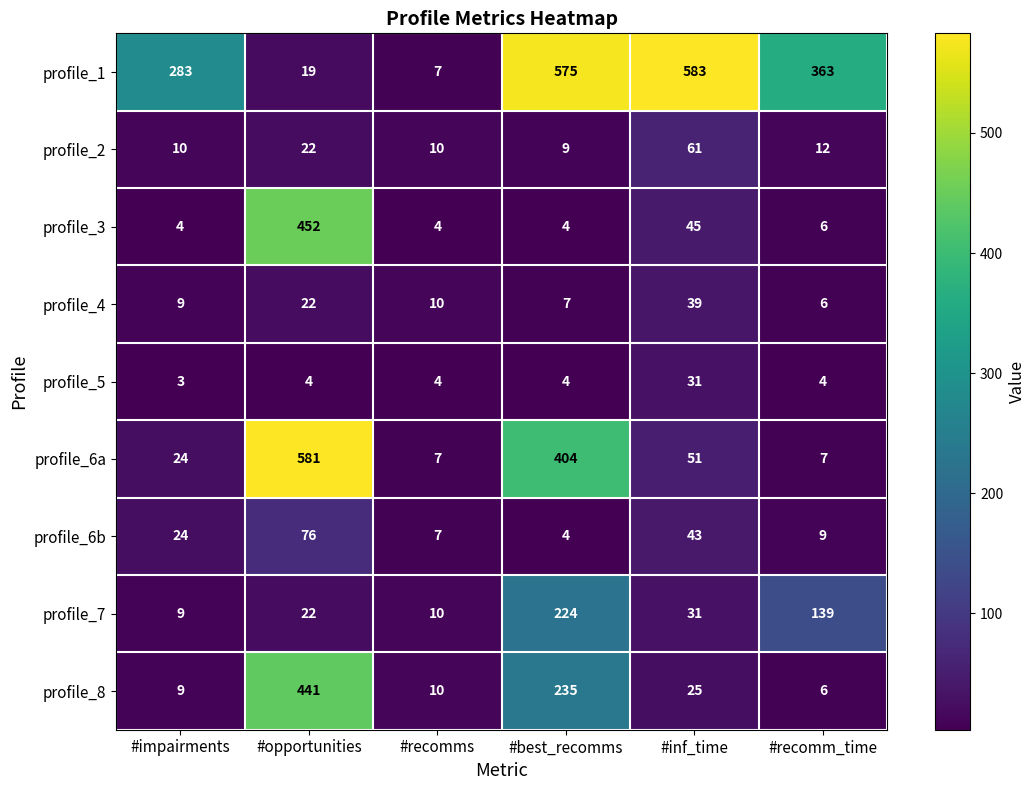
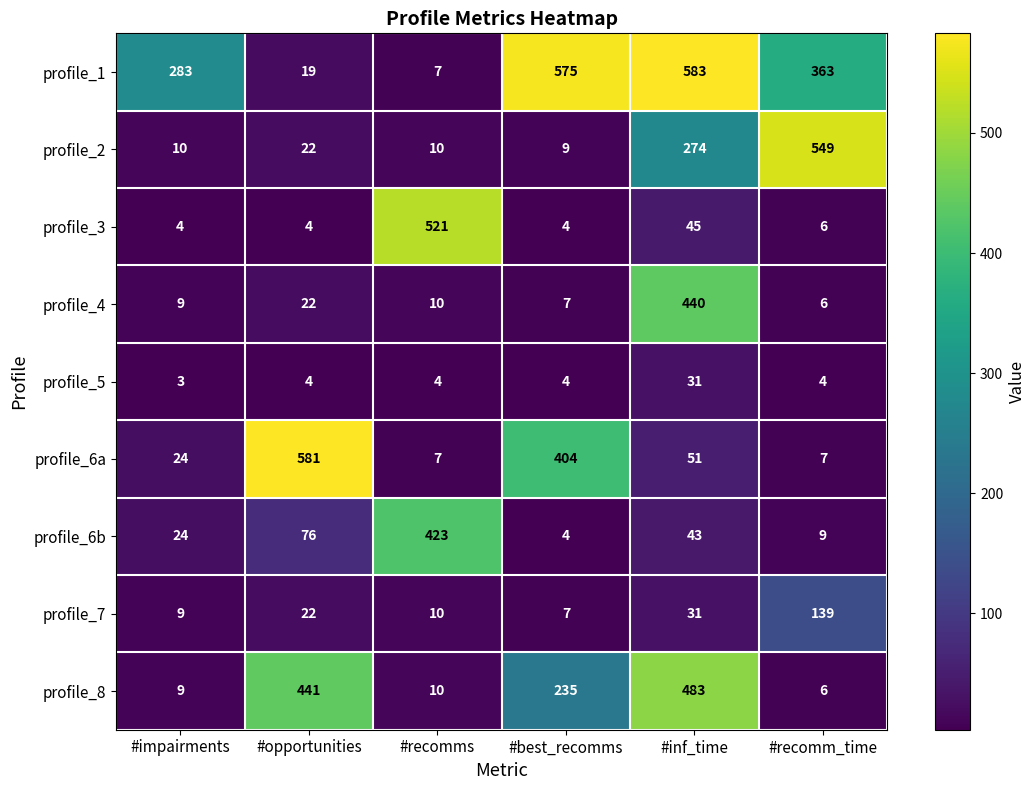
  {
    "profile_1": {
      "#impairments": 283,
      "#opportunities": 19,
      "#recomms": 7,
      "#best_recomms": 575,
      "#inf_time": 583,
      "#recomm_time": 363
    },
    "profile_2": {
      "#impairments": 10,
      "#opportunities": 22,
      "#recomms": 10,
      "#best_recomms": 9,
-     "#inf_time": 61,
-     "#recomm_time": 12
+     "#inf_time": 274,
+     "#recomm_time": 549
    },
    "profile_3": {
      "#impairments": 4,
-     "#opportunities": 452,
-     "#recomms": 4,
+     "#opportunities": 4,
+     "#recomms": 521,
      "#best_recomms": 4,
      "#inf_time": 45,
      "#recomm_time": 6
    },
    "profile_4": {
      "#impairments": 9,
      "#opportunities": 22,
      "#recomms": 10,
      "#best_recomms": 7,
-     "#inf_time": 39,
+     "#inf_time": 440,
      "#recomm_time": 6
    },
    "profile_5": {
      "#impairments": 3,
      "#opportunities": 4,
      "#recomms": 4,
      "#best_recomms": 4,
      "#inf_time": 31,
      "#recomm_time": 4
    },
    "profile_6a": {
      "#impairments": 24,
      "#opportunities": 581,
      "#recomms": 7,
      "#best_recomms": 404,
      "#inf_time": 51,
      "#recomm_time": 7
    },
    "profile_6b": {
      "#impairments": 24,
      "#opportunities": 76,
-     "#recomms": 7,
+     "#recomms": 423,
      "#best_recomms": 4,
      "#inf_time": 43,
      "#recomm_time": 9
    },
    "profile_7": {
      "#impairments": 9,
      "#opportunities": 22,
      "#recomms": 10,
-     "#best_recomms": 224,
+     "#best_recomms": 7,
      "#inf_time": 31,
      "#recomm_time": 139
    },
    "profile_8": {
      "#impairments": 9,
      "#opportunities": 441,
      "#recomms": 10,
      "#best_recomms": 235,
-     "#inf_time": 25,
+     "#inf_time": 483,
      "#recomm_time": 6
    }
  }
